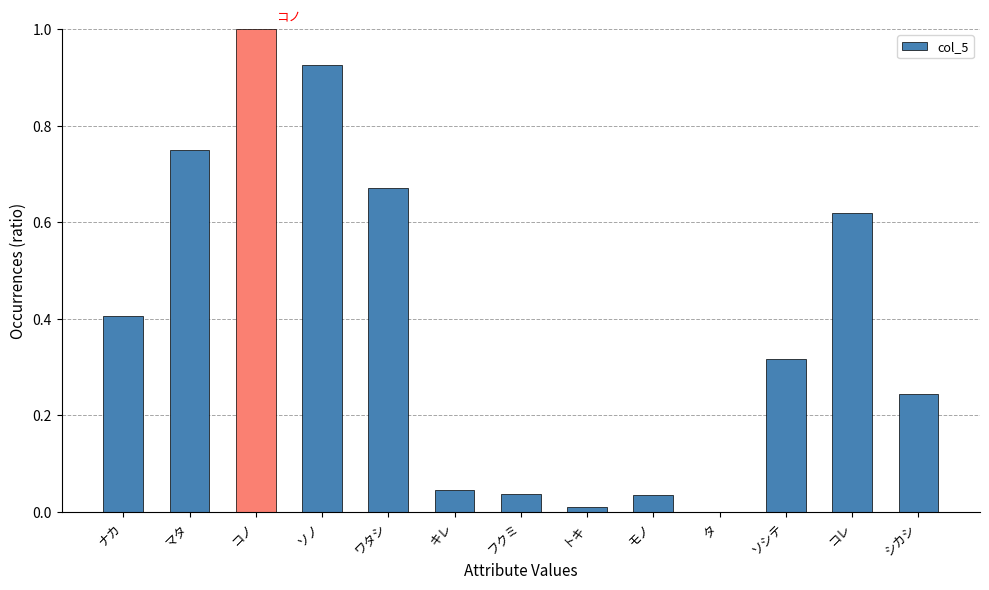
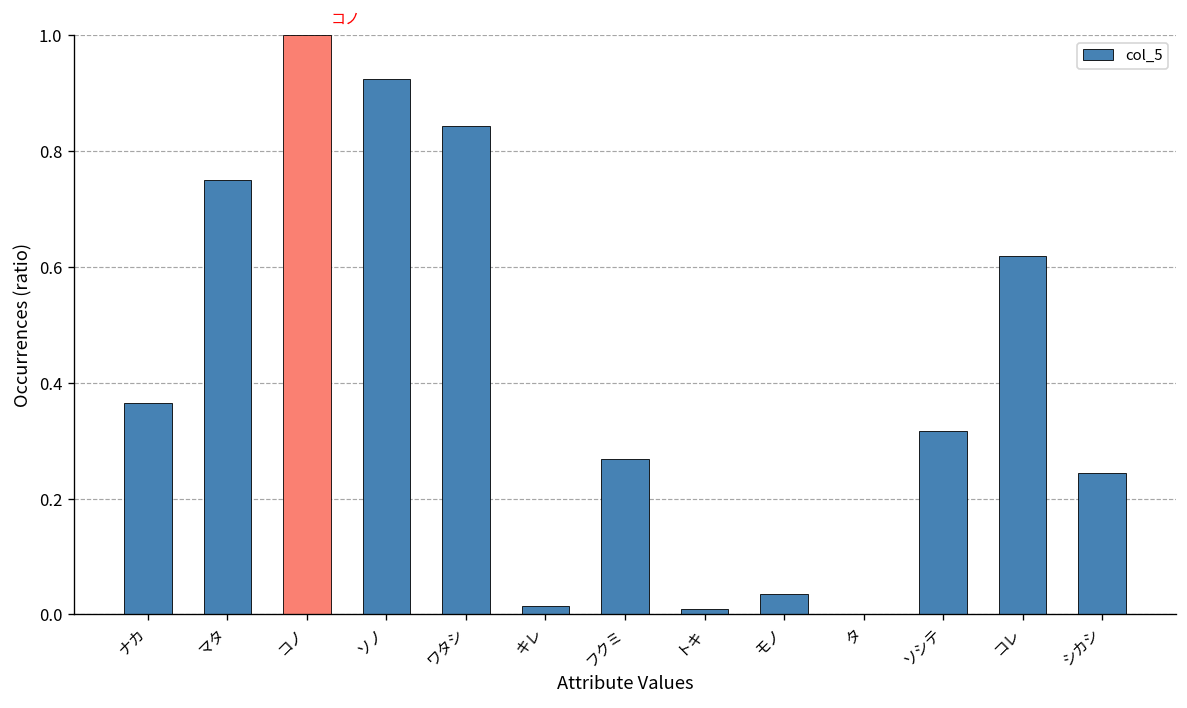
  {
-   "ナカ": 0.41,
+   "ナカ": 0.36,
    "マタ": 0.75,
    "コノ": 1.00,
    "ソノ": 0.93,
-   "ワタシ": 0.67,
-   "キレ": 0.04,
-   "フクミ": 0.04,
+   "ワタシ": 0.84,
+   "キレ": 0.01,
+   "フクミ": 0.27,
    "トキ": 0.01,
    "モノ": 0.04,
    "タ": 0.00,
    "ソシテ": 0.32,
    "コレ": 0.62,
    "シカシ": 0.24
  }
